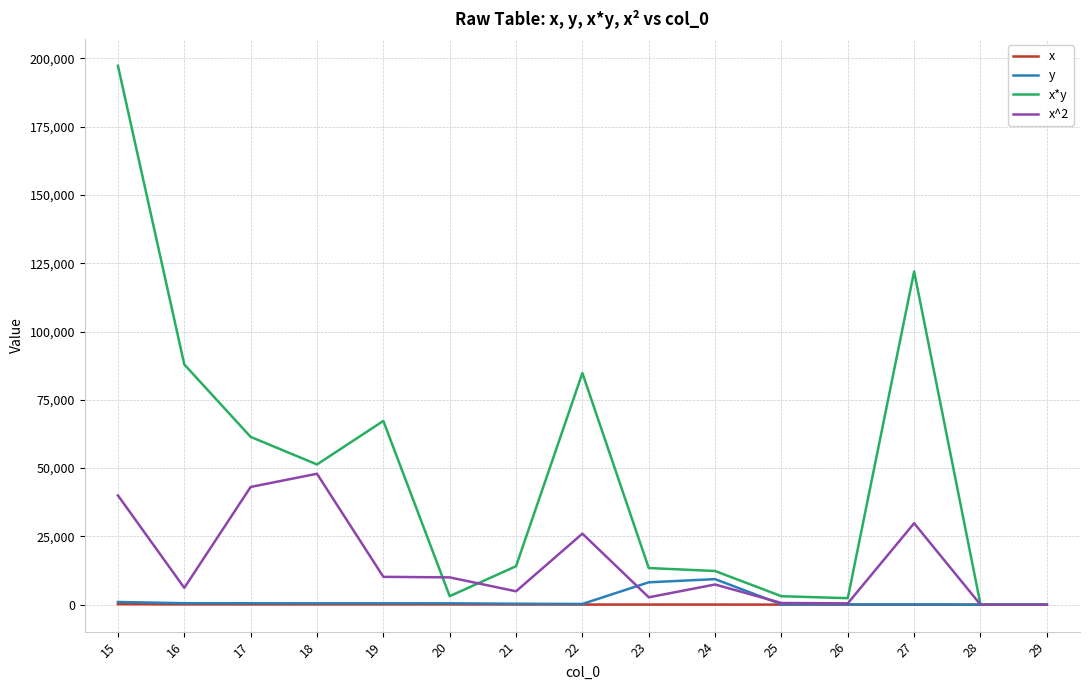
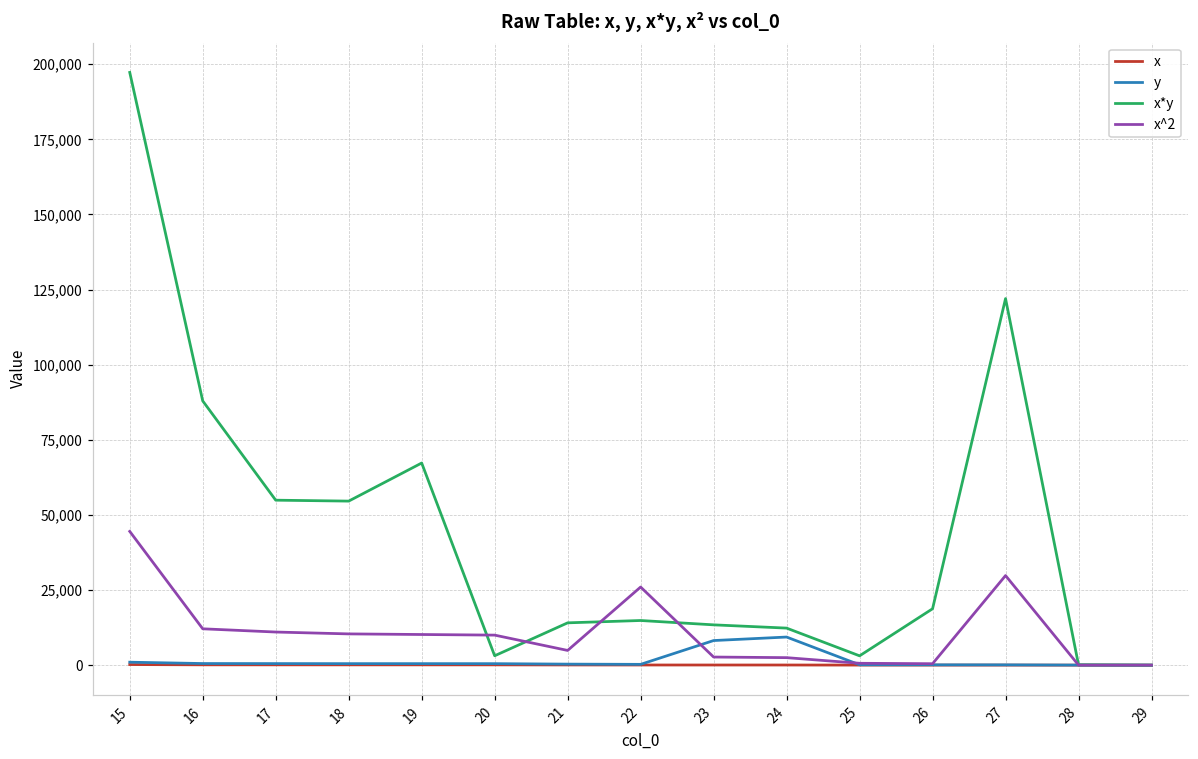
  {
    "x": {
      "23": "0",
      "24": "0"
    },
    "y": {
      "23": "8,000",
      "24": "9,000"
    },
    "x*y": {
      "15": "197,000",
      "16": "88,000",
-     "17": "61,000",
-     "18": "51,000",
+     "17": "55,000",
+     "18": "55,000",
      "19": "67,000",
      "20": "3,000",
      "21": "14,000",
-     "22": "85,000",
+     "22": "15,000",
      "23": "13,000",
      "24": "12,000",
      "25": "3,000",
-     "26": "2,000",
+     "26": "19,000",
      "27": "122,000"
    },
    "x^2": {
-     "15": "40,000",
-     "16": "6,000",
-     "17": "43,000",
-     "18": "48,000",
+     "15": "45,000",
+     "16": "12,000",
+     "17": "11,000",
+     "18": "10,000",
      "19": "10,000",
      "20": "10,000",
      "21": "5,000",
      "22": "26,000",
      "23": "3,000",
-     "24": "7,000",
+     "24": "3,000",
      "27": "30,000"
    }
  }
